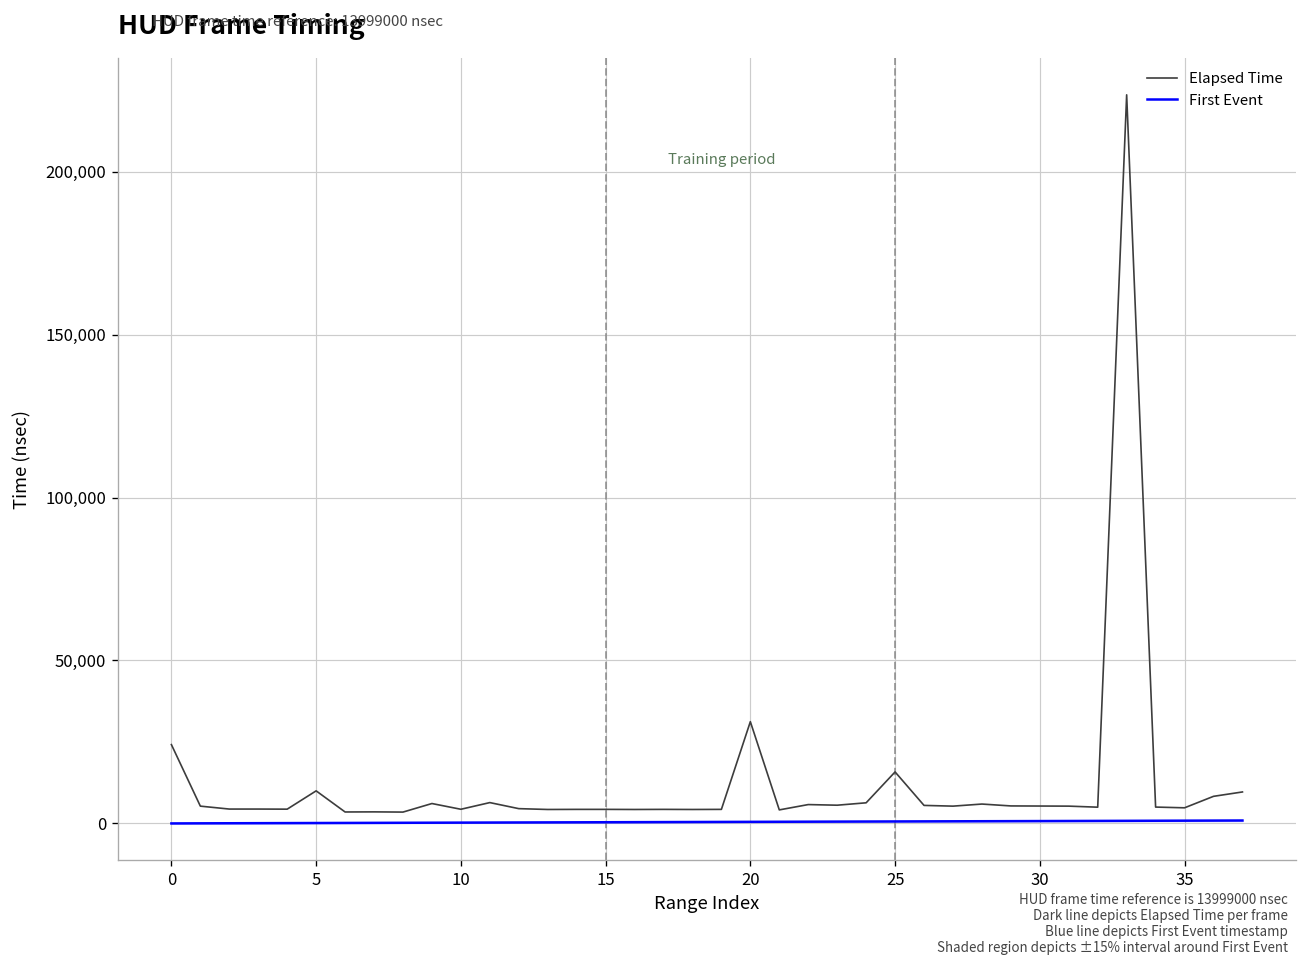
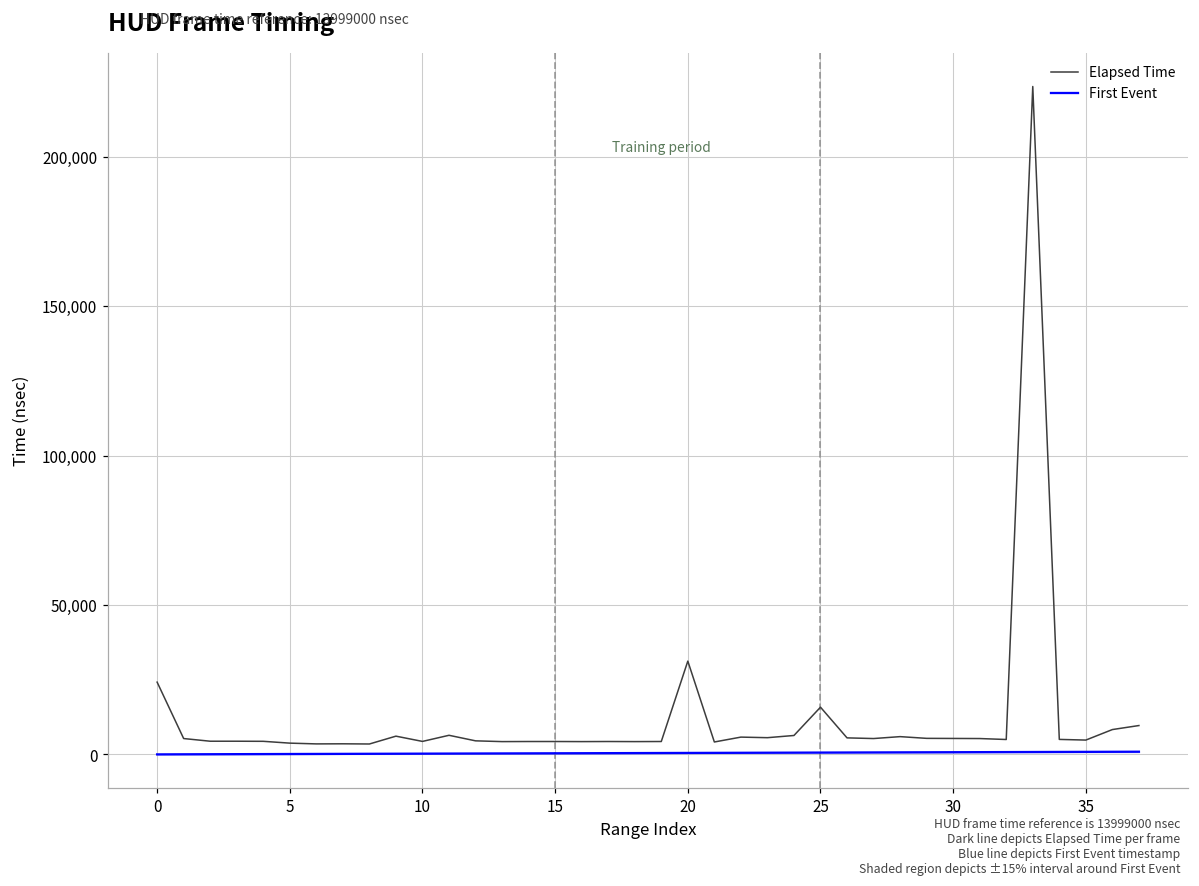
  {
    "Elapsed Time": {
      "0": "24,000",
-     "5": "10,000",
+     "5": "4,000",
      "10": "4,000",
      "15": "4,000",
      "20": "31,000",
      "25": "16,000",
      "30": "5,000",
      "35": "5,000"
    }
  }
